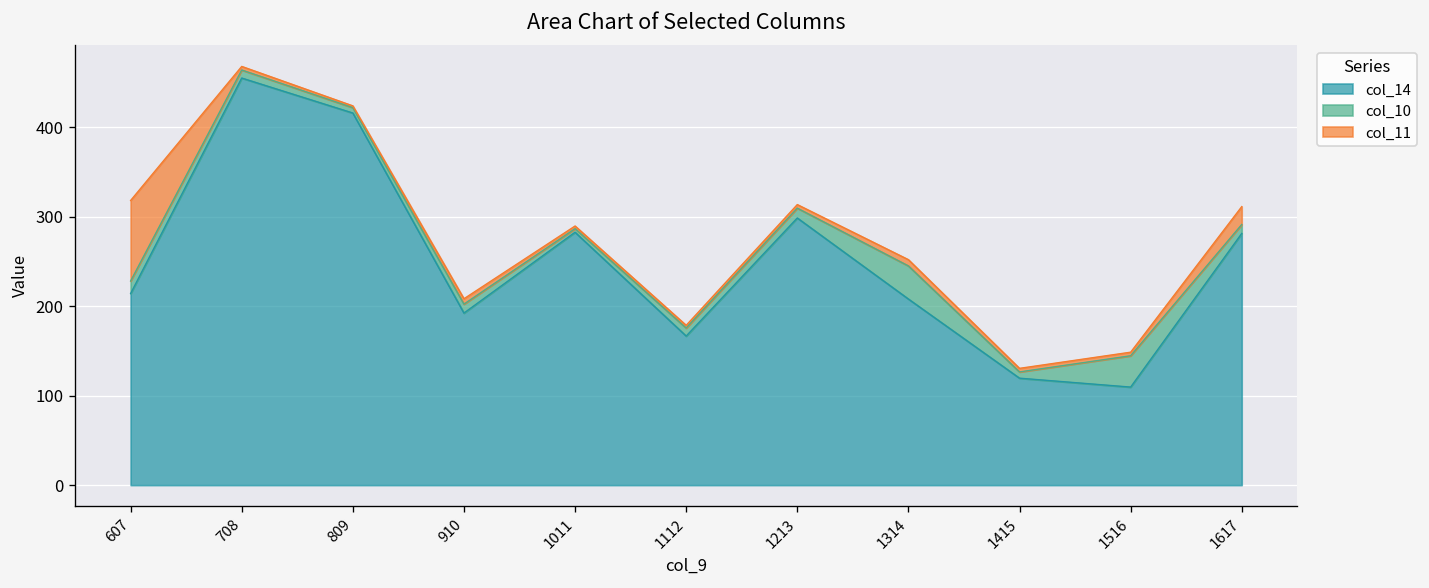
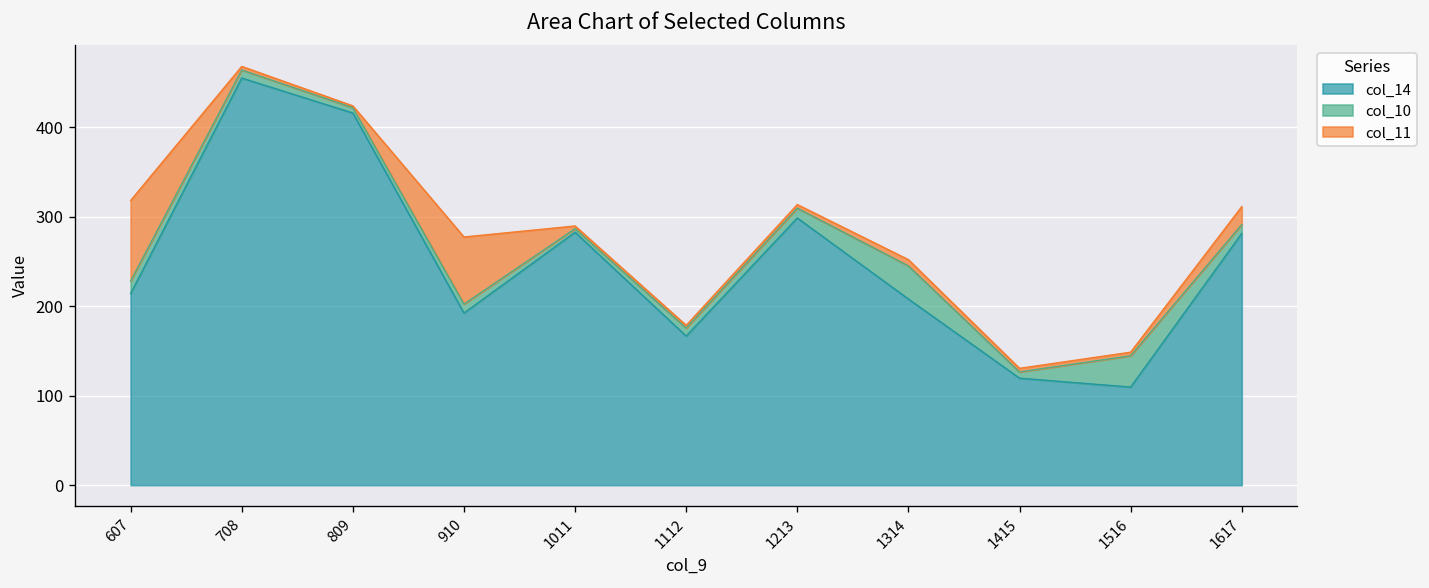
  {
    "col_11": {
      "607": 90,
      "708": 0,
-     "910": 10,
+     "910": 80,
      "1213": 0,
      "1314": 10,
      "1415": 0,
      "1516": 0,
      "1617": 20
    }
  }
